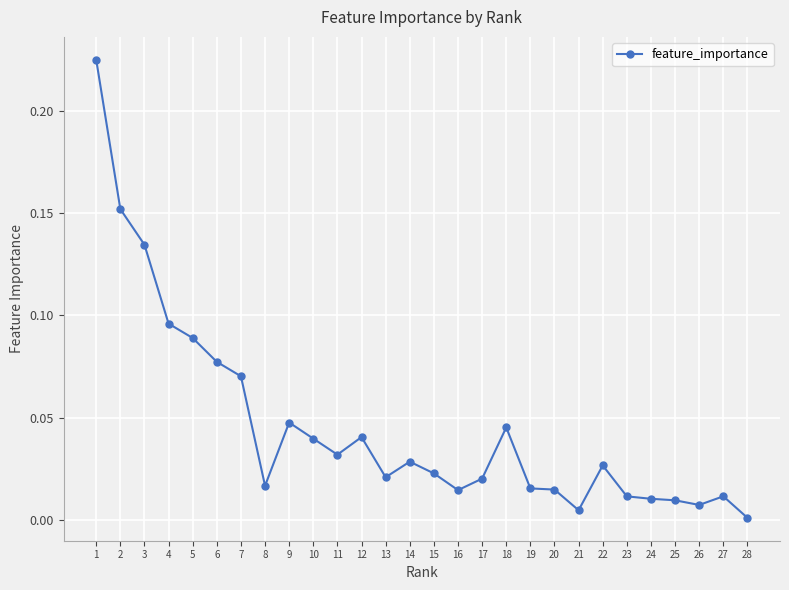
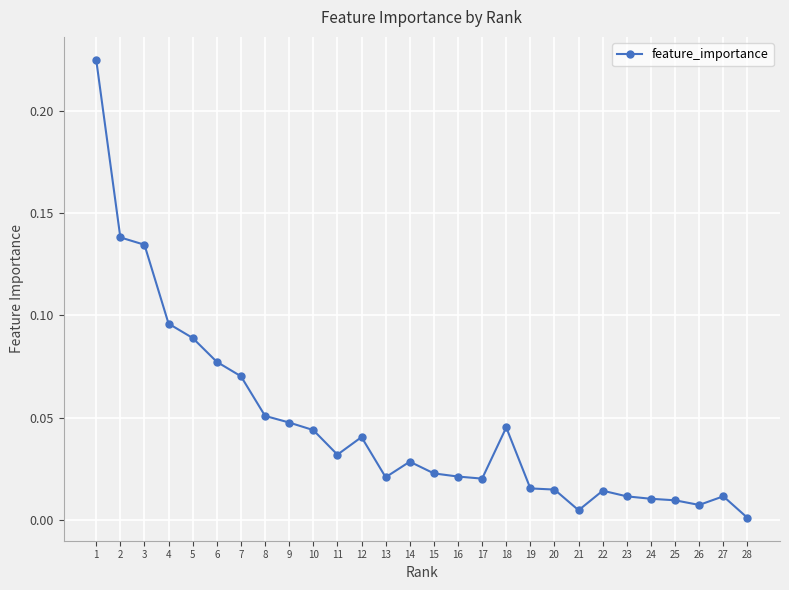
  {
    "1": 0.225,
-   "2": 0.152,
+   "2": 0.138,
    "3": 0.135,
    "4": 0.096,
    "5": 0.089,
    "6": 0.077,
    "7": 0.070,
-   "8": 0.017,
+   "8": 0.051,
    "9": 0.048,
-   "10": 0.040,
+   "10": 0.044,
    "11": 0.032,
    "12": 0.041,
    "13": 0.021,
    "14": 0.029,
    "15": 0.023,
-   "16": 0.015,
+   "16": 0.021,
    "17": 0.020,
    "18": 0.045,
    "19": 0.015,
    "20": 0.015,
    "21": 0.005,
-   "22": 0.027,
+   "22": 0.014,
    "23": 0.012,
    "24": 0.010,
    "25": 0.010,
    "26": 0.007,
    "27": 0.012,
    "28": 0.001
  }
